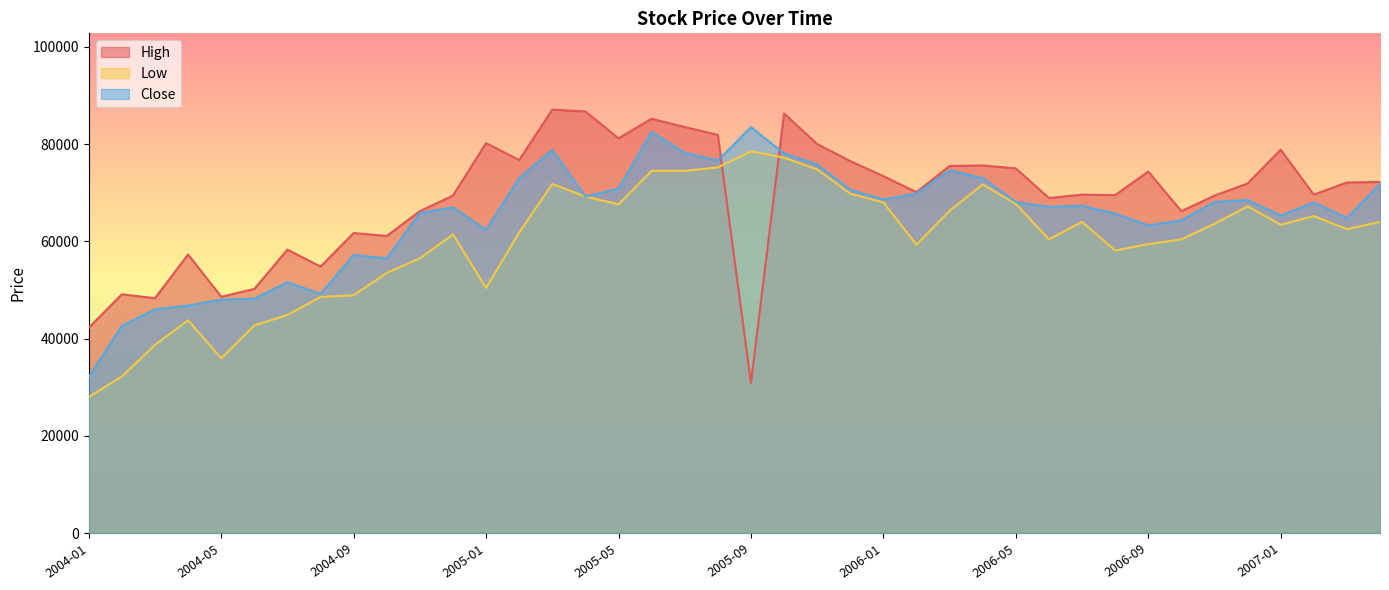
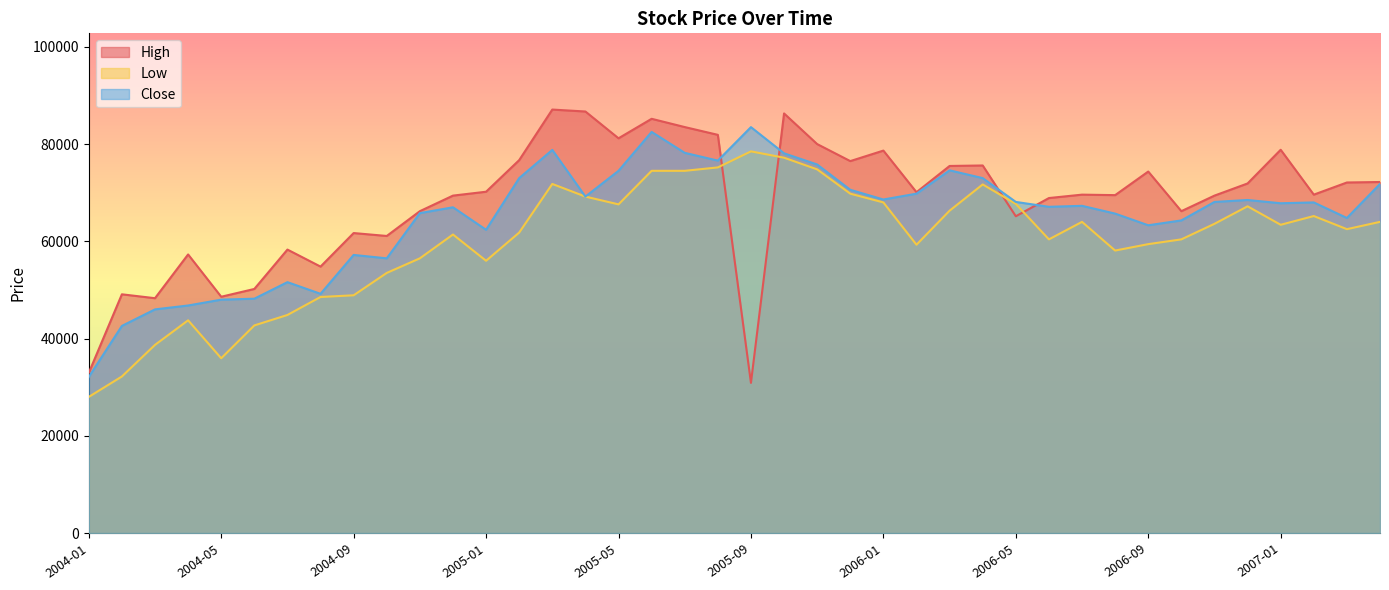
  {
    "High": {
-     "2004-01": 42000,
+     "2004-01": 33000,
      "2004-05": 49000,
      "2004-09": 62000,
-     "2005-01": 80000,
+     "2005-01": 70000,
      "2005-05": 81000,
      "2005-09": 31000,
-     "2006-01": 73000,
-     "2006-05": 75000,
+     "2006-01": 79000,
+     "2006-05": 65000,
      "2006-09": 74000,
      "2007-01": 79000
    },
    "Low": {
      "2004-01": 28000,
      "2004-05": 36000,
      "2004-09": 49000,
-     "2005-01": 50000,
+     "2005-01": 56000,
      "2005-05": 68000,
      "2005-09": 79000,
      "2006-01": 68000,
      "2006-09": 59000,
      "2007-01": 63000
    },
    "Close": {
      "2004-01": 32000,
      "2004-05": 48000,
      "2004-09": 57000,
      "2005-01": 62000,
-     "2005-05": 71000,
+     "2005-05": 75000,
      "2005-09": 83000,
      "2006-01": 69000,
      "2006-09": 63000,
-     "2007-01": 65000
+     "2007-01": 68000
    }
  }
